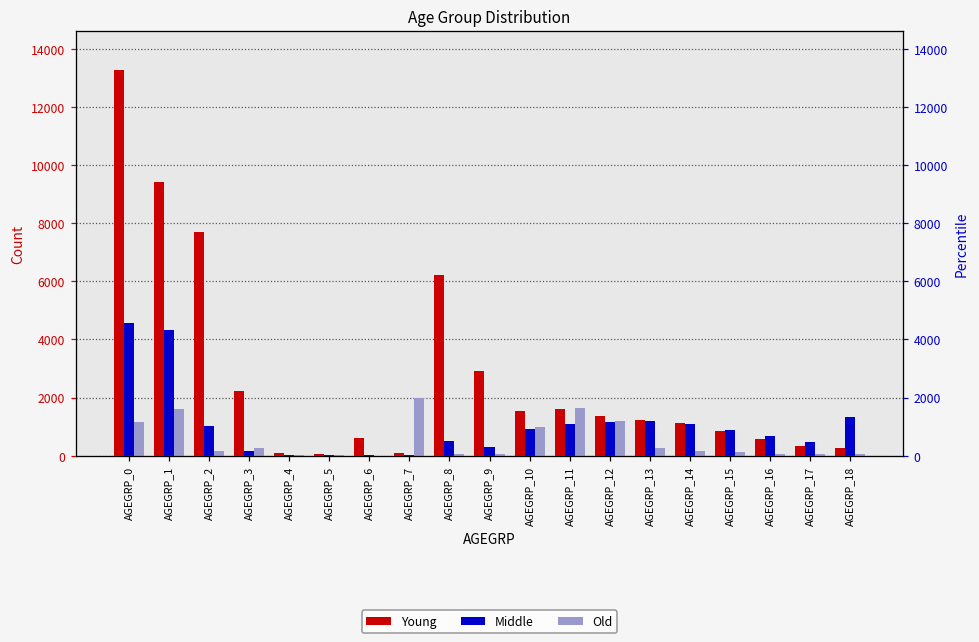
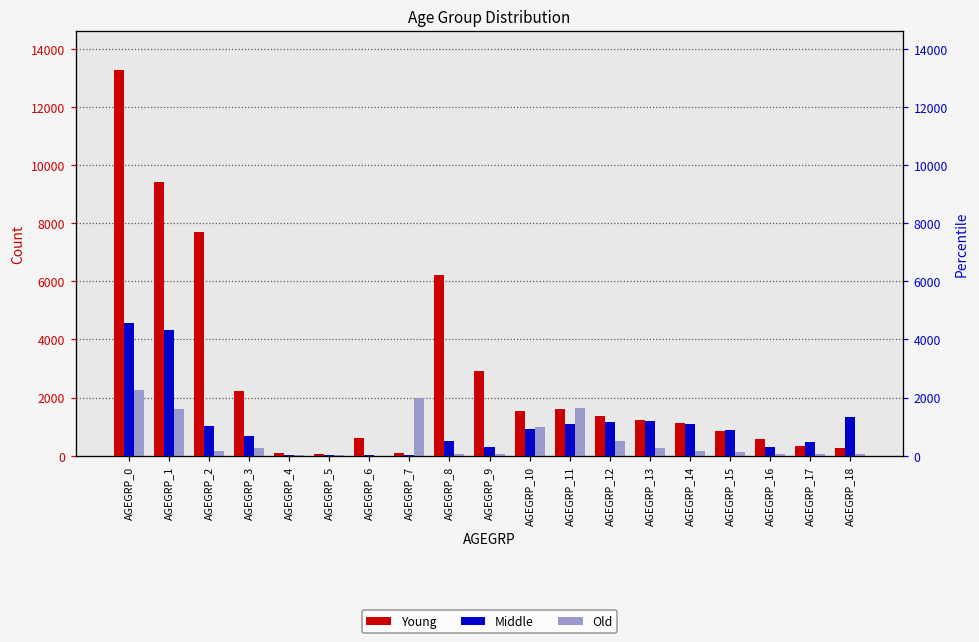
  {
    "Young": {
      "AGEGRP_0": 13300,
      "AGEGRP_1": 9400,
      "AGEGRP_2": 7700,
      "AGEGRP_3": 2200,
      "AGEGRP_6": 600,
      "AGEGRP_7": 100,
      "AGEGRP_8": 6200,
      "AGEGRP_9": 2900,
      "AGEGRP_10": 1500,
      "AGEGRP_11": 1600,
      "AGEGRP_12": 1400,
      "AGEGRP_13": 1200,
      "AGEGRP_14": 1100,
      "AGEGRP_15": 800,
      "AGEGRP_16": 600,
      "AGEGRP_17": 300,
      "AGEGRP_18": 300
    },
    "Middle": {
      "AGEGRP_0": 4600,
      "AGEGRP_1": 4300,
      "AGEGRP_2": 1000,
-     "AGEGRP_3": 200,
+     "AGEGRP_3": 700,
      "AGEGRP_8": 500,
      "AGEGRP_9": 300,
      "AGEGRP_10": 900,
      "AGEGRP_11": 1100,
      "AGEGRP_12": 1200,
      "AGEGRP_13": 1200,
      "AGEGRP_14": 1100,
      "AGEGRP_15": 900,
-     "AGEGRP_16": 700,
+     "AGEGRP_16": 300,
      "AGEGRP_17": 500,
      "AGEGRP_18": 1300
    },
    "Old": {
-     "AGEGRP_0": 1200,
+     "AGEGRP_0": 2300,
      "AGEGRP_1": 1600,
      "AGEGRP_2": 100,
      "AGEGRP_3": 300,
      "AGEGRP_7": 2000,
      "AGEGRP_10": 1000,
      "AGEGRP_11": 1700,
-     "AGEGRP_12": 1200,
+     "AGEGRP_12": 500,
      "AGEGRP_13": 300,
      "AGEGRP_14": 200,
      "AGEGRP_15": 100
    }
  }
